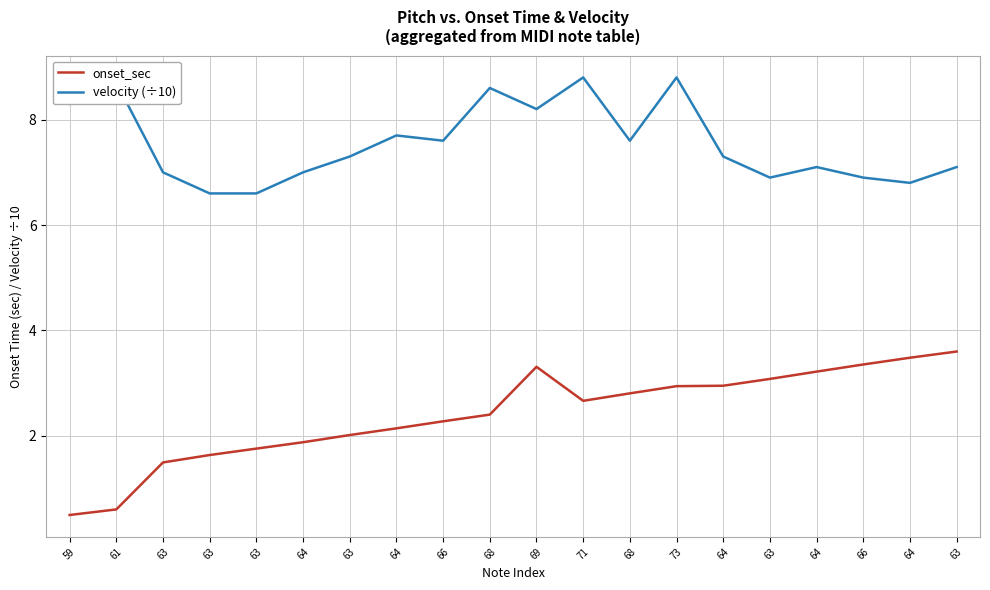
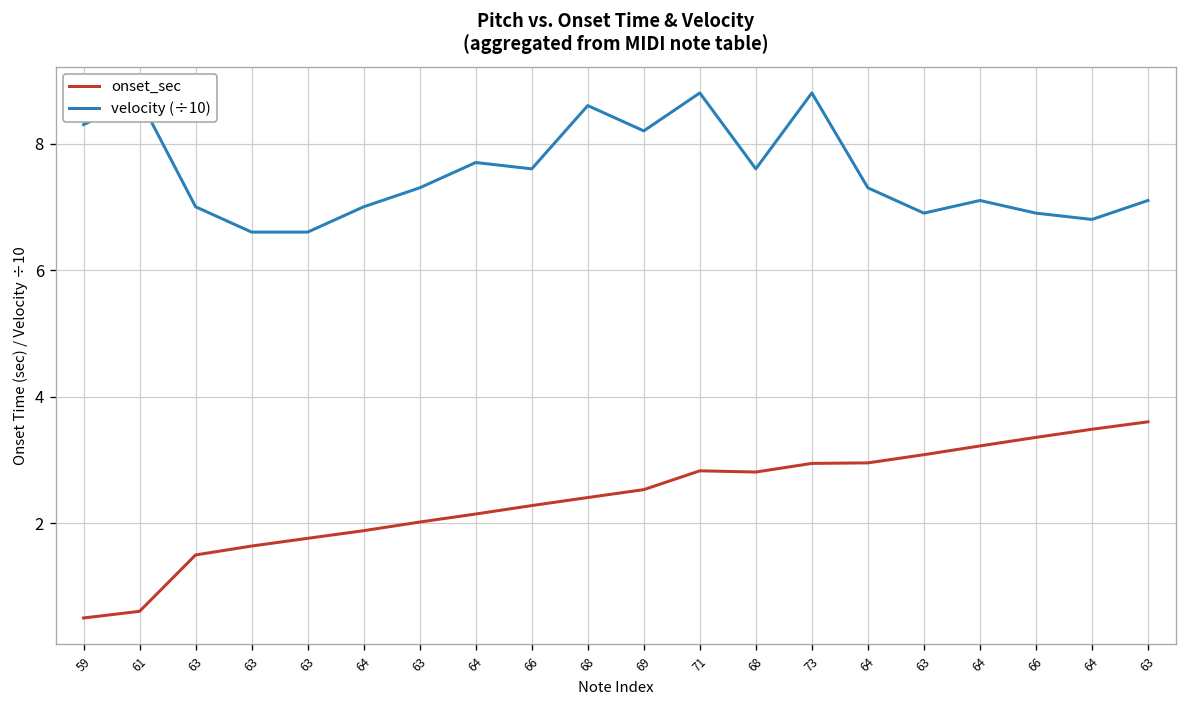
  {
    "onset_sec": {
      "59": 0.5,
      "61": 0.6,
-     "69": 3.3,
-     "71": 2.7,
+     "69": 2.5,
+     "71": 2.8,
      "73": 2.9
    },
    "velocity (÷10)": {
      "69": 8.2,
      "71": 8.8,
      "73": 8.8
    }
  }
